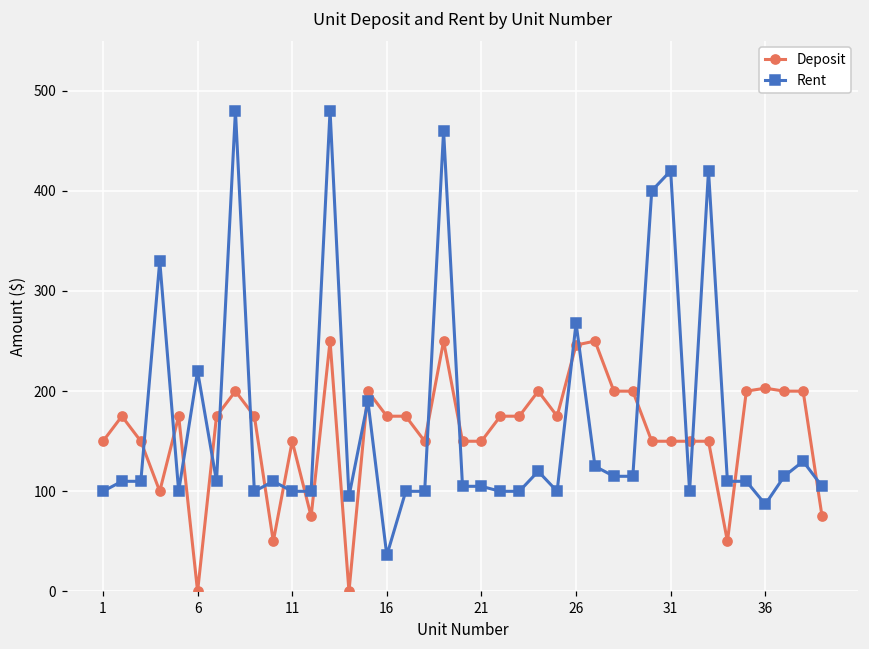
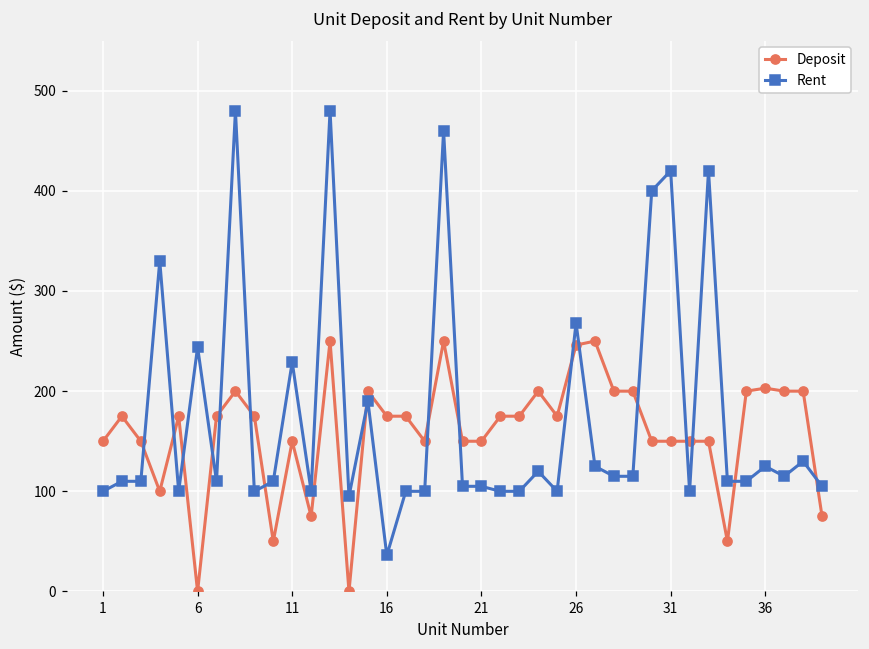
  {
    "Deposit": {
      "1": 150,
      "6": 0,
      "11": 150,
      "16": 180,
      "21": 150,
      "26": 250,
      "31": 150,
      "36": 200
    },
    "Rent": {
      "1": 100,
-     "6": 220,
-     "11": 100,
+     "6": 240,
+     "11": 230,
      "16": 40,
      "21": 110,
      "26": 270,
      "31": 420,
-     "36": 90
+     "36": 130
    }
  }
